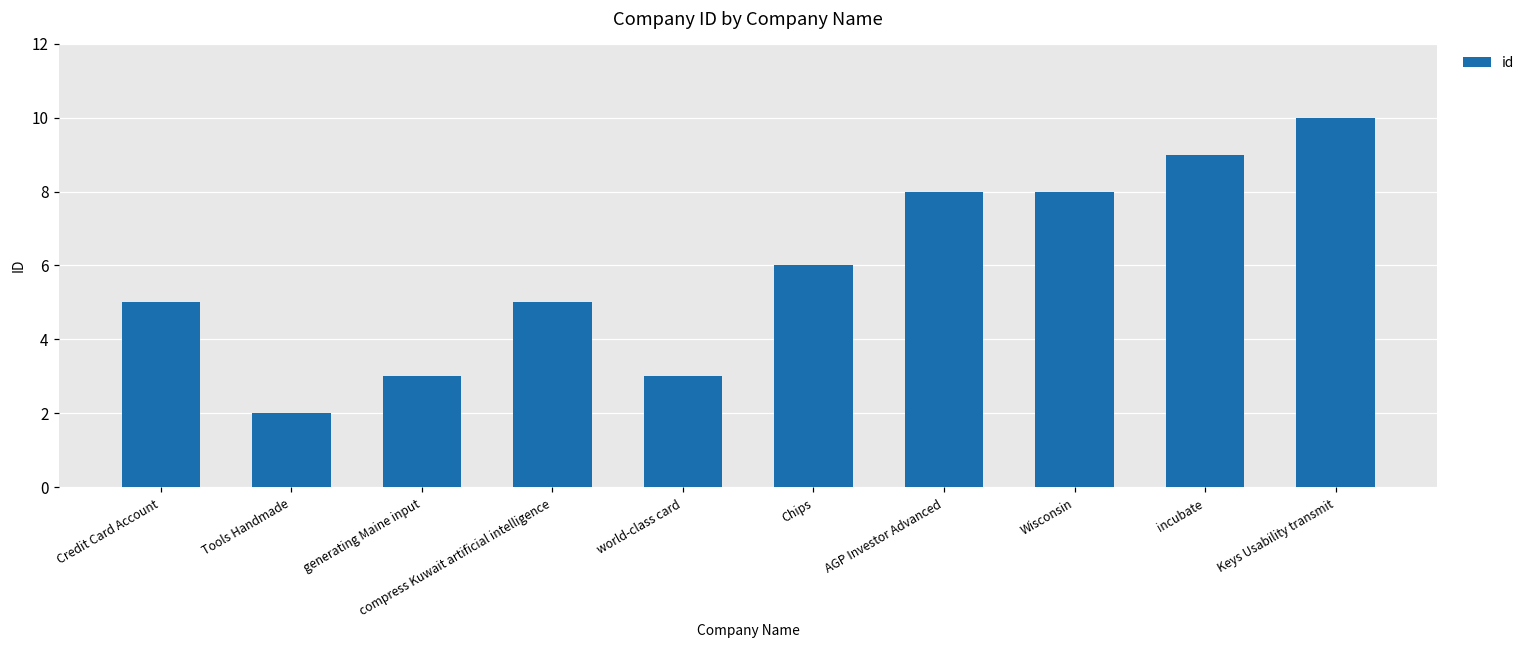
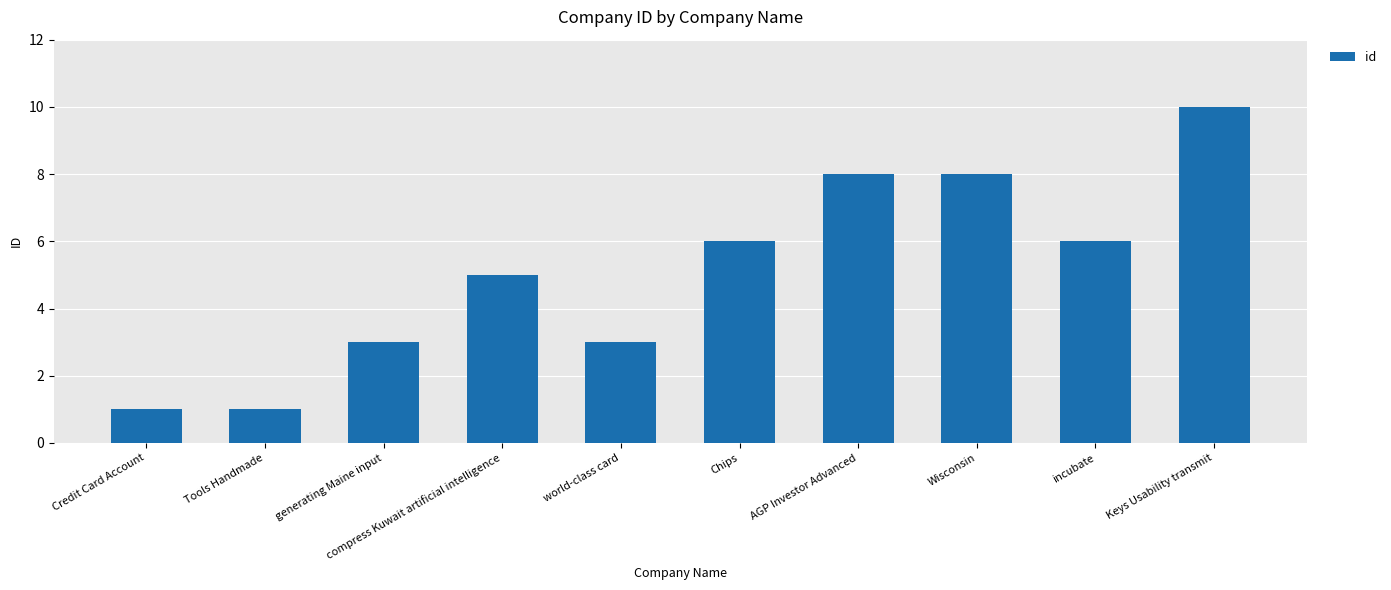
  {
-   "Credit Card Account": 5,
-   "Tools Handmade": 2,
+   "Credit Card Account": 1,
+   "Tools Handmade": 1,
    "generating Maine input": 3,
    "compress Kuwait artificial intelligence": 5,
    "world-class card": 3,
    "Chips": 6,
    "AGP Investor Advanced": 8,
    "Wisconsin": 8,
-   "incubate": 9,
+   "incubate": 6,
    "Keys Usability transmit": 10
  }
